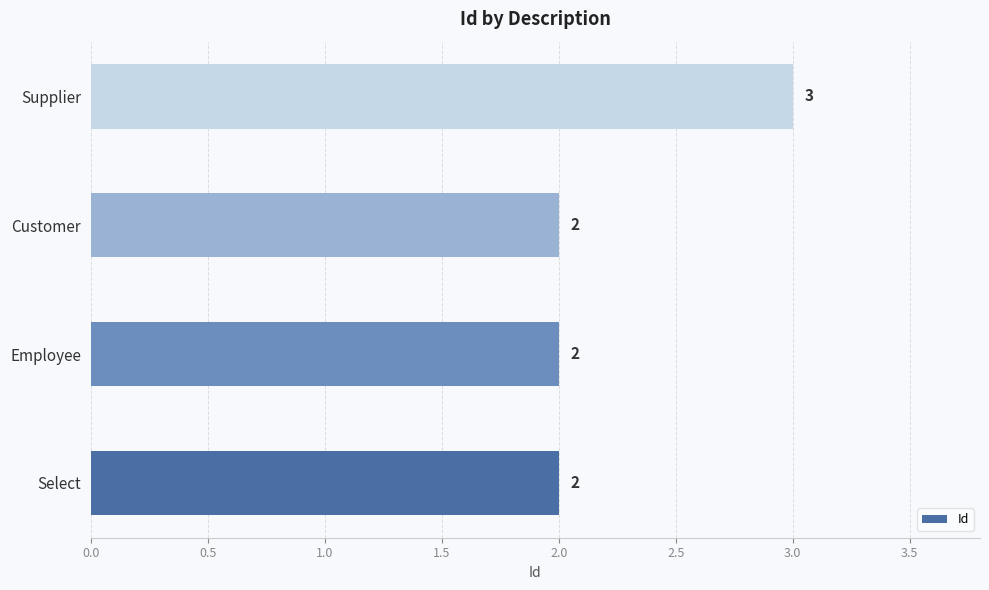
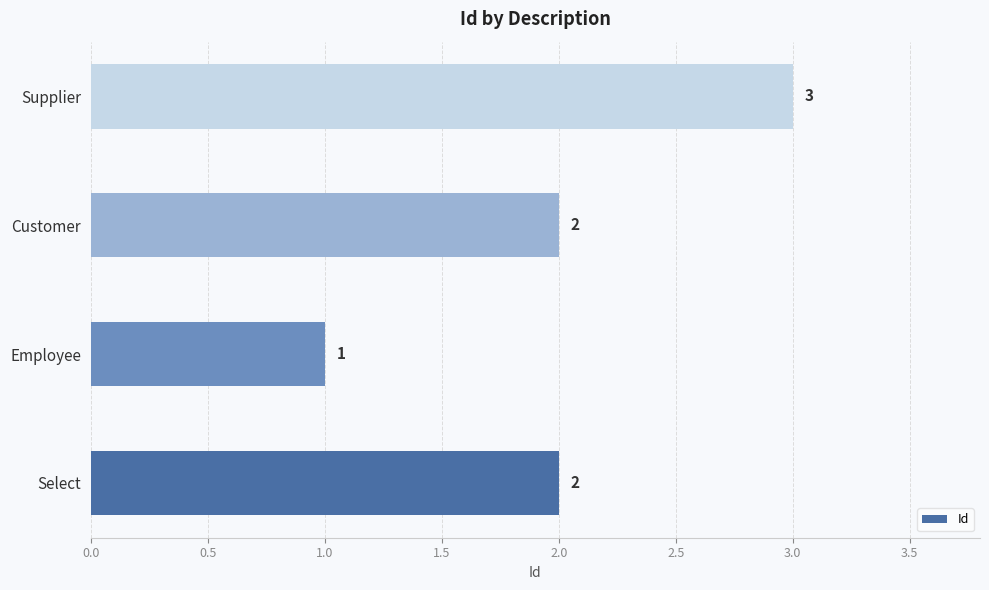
  {
    "Supplier": 3,
    "Customer": 2,
-   "Employee": 2,
+   "Employee": 1,
    "Select": 2
  }
